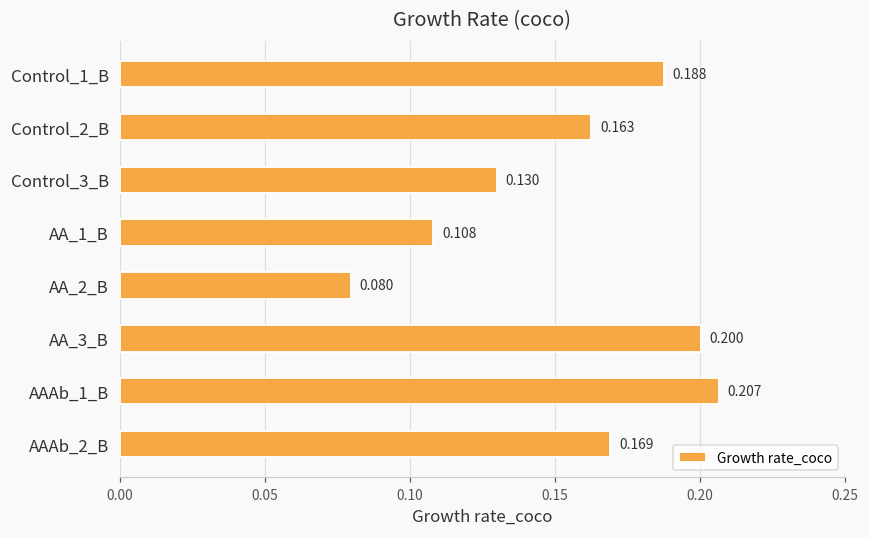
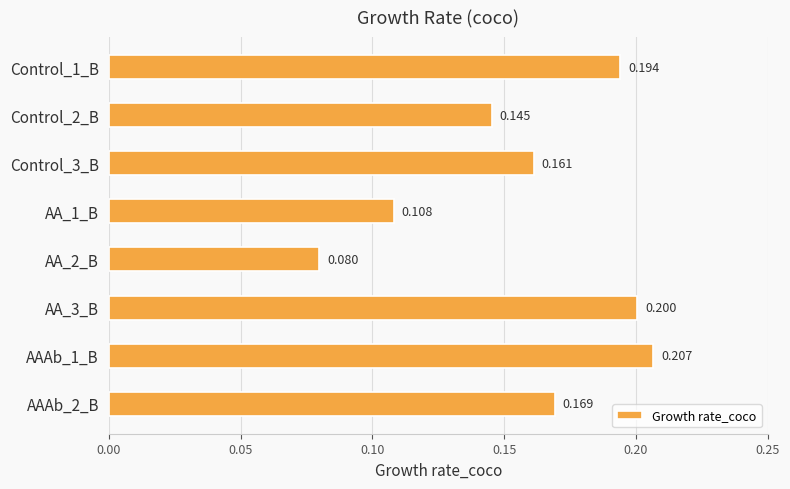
  {
-   "Control_1_B": 0.188,
-   "Control_2_B": 0.163,
-   "Control_3_B": 0.130,
+   "Control_1_B": 0.194,
+   "Control_2_B": 0.145,
+   "Control_3_B": 0.161,
    "AA_1_B": 0.108,
    "AA_2_B": 0.080,
    "AA_3_B": 0.200,
    "AAAb_1_B": 0.207,
    "AAAb_2_B": 0.169
  }
